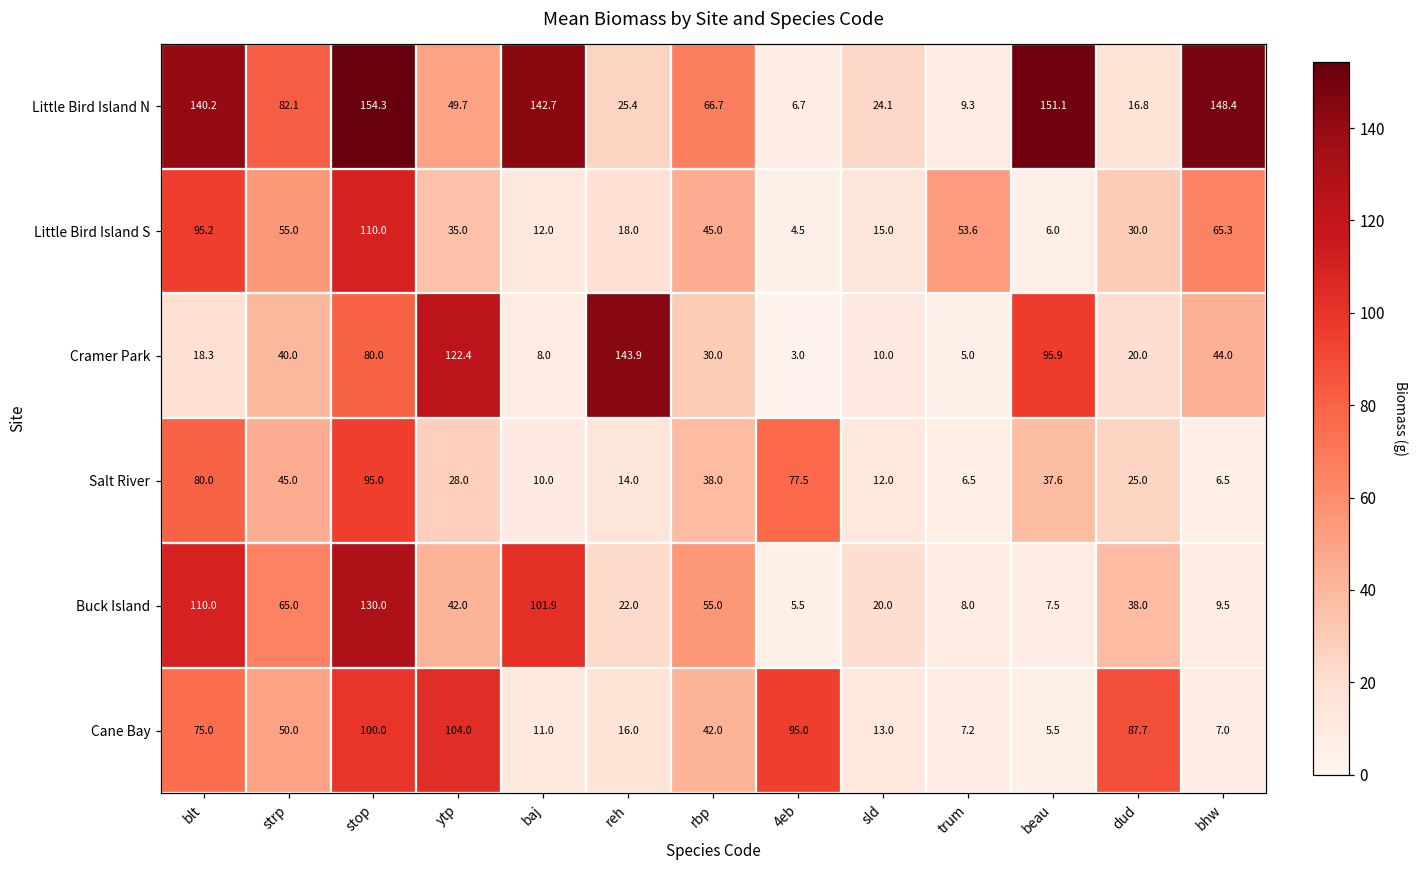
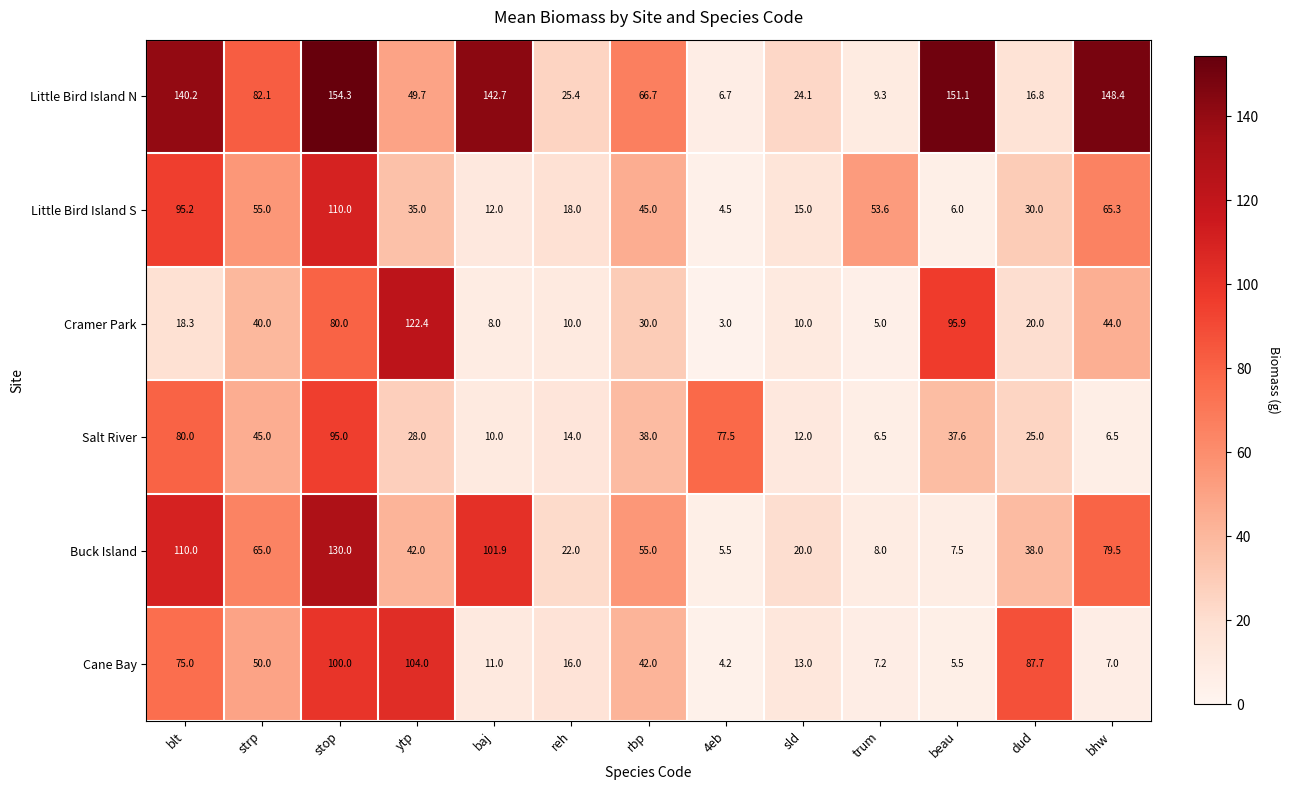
  {
    "Little Bird Island N": {
      "blt": 140.2,
      "strp": 82.1,
      "stop": 154.3,
      "ytp": 49.7,
      "baj": 142.7,
      "reh": 25.4,
      "rbp": 66.7,
      "4eb": 6.7,
      "sld": 24.1,
      "trum": 9.3,
      "beau": 151.1,
      "dud": 16.8,
      "bhw": 148.4
    },
    "Little Bird Island S": {
      "blt": 95.2,
      "strp": 55.0,
      "stop": 110.0,
      "ytp": 35.0,
      "baj": 12.0,
      "reh": 18.0,
      "rbp": 45.0,
      "4eb": 4.5,
      "sld": 15.0,
      "trum": 53.6,
      "beau": 6.0,
      "dud": 30.0,
      "bhw": 65.3
    },
    "Cramer Park": {
      "blt": 18.3,
      "strp": 40.0,
      "stop": 80.0,
      "ytp": 122.4,
      "baj": 8.0,
-     "reh": 143.9,
+     "reh": 10.0,
      "rbp": 30.0,
      "4eb": 3.0,
      "sld": 10.0,
      "trum": 5.0,
      "beau": 95.9,
      "dud": 20.0,
      "bhw": 44.0
    },
    "Salt River": {
      "blt": 80.0,
      "strp": 45.0,
      "stop": 95.0,
      "ytp": 28.0,
      "baj": 10.0,
      "reh": 14.0,
      "rbp": 38.0,
      "4eb": 77.5,
      "sld": 12.0,
      "trum": 6.5,
      "beau": 37.6,
      "dud": 25.0,
      "bhw": 6.5
    },
    "Buck Island": {
      "blt": 110.0,
      "strp": 65.0,
      "stop": 130.0,
      "ytp": 42.0,
      "baj": 101.9,
      "reh": 22.0,
      "rbp": 55.0,
      "4eb": 5.5,
      "sld": 20.0,
      "trum": 8.0,
      "beau": 7.5,
      "dud": 38.0,
-     "bhw": 9.5
+     "bhw": 79.5
    },
    "Cane Bay": {
      "blt": 75.0,
      "strp": 50.0,
      "stop": 100.0,
      "ytp": 104.0,
      "baj": 11.0,
      "reh": 16.0,
      "rbp": 42.0,
-     "4eb": 95.0,
+     "4eb": 4.2,
      "sld": 13.0,
      "trum": 7.2,
      "beau": 5.5,
      "dud": 87.7,
      "bhw": 7.0
    }
  }
